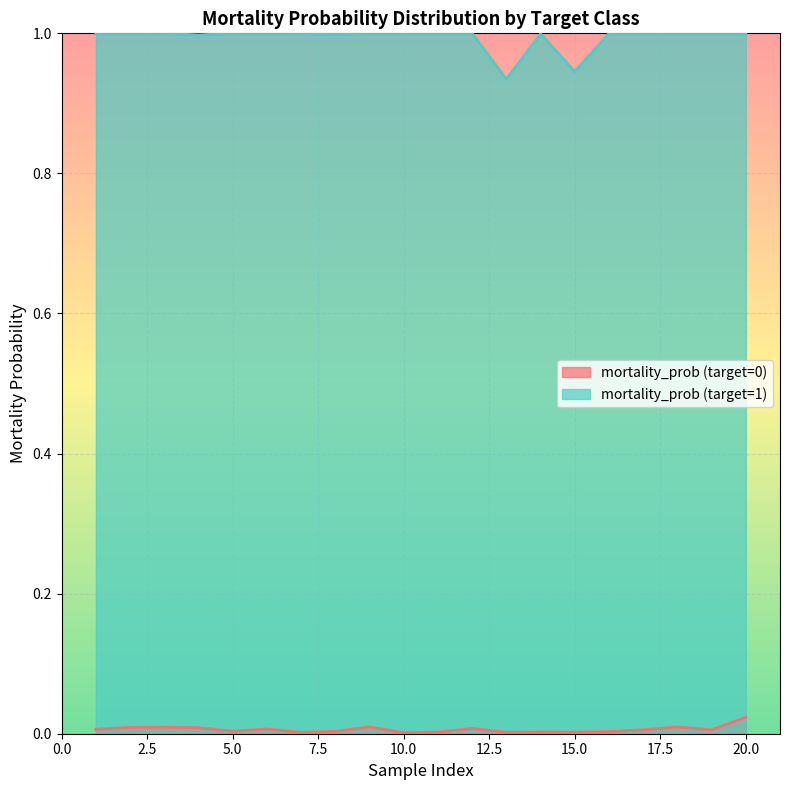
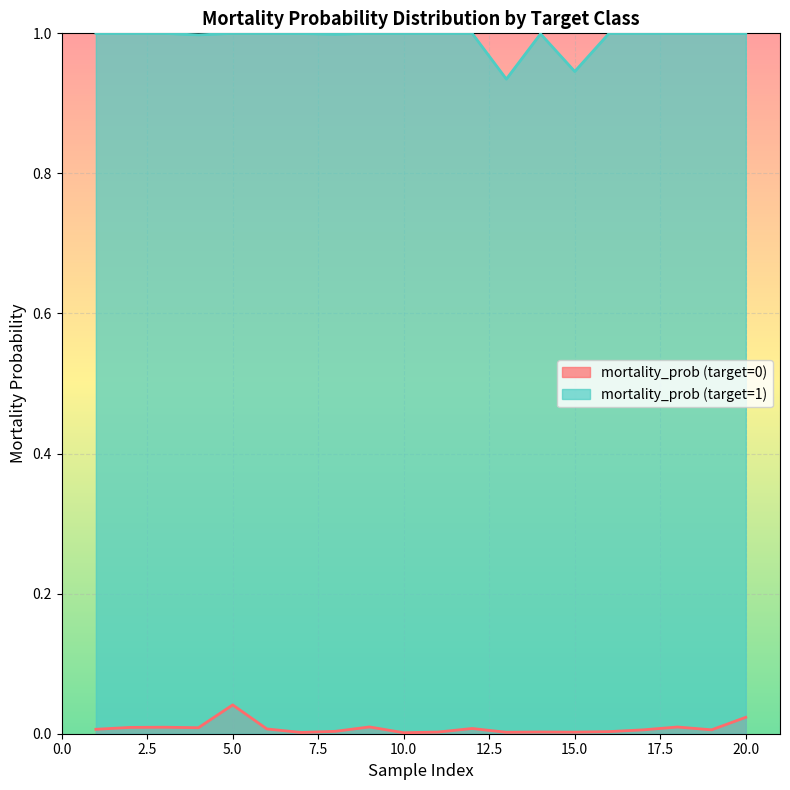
  {
    "mortality_prob (target=0)": {
-     "5.0": 0.00,
+     "5.0": 0.04,
      "10.0": 0.00,
      "15.0": 0.00,
      "20.0": 0.02
    },
    "mortality_prob (target=1)": {
      "5.0": 1.00,
      "10.0": 1.00,
      "15.0": 0.95,
      "20.0": 1.00
    }
  }
